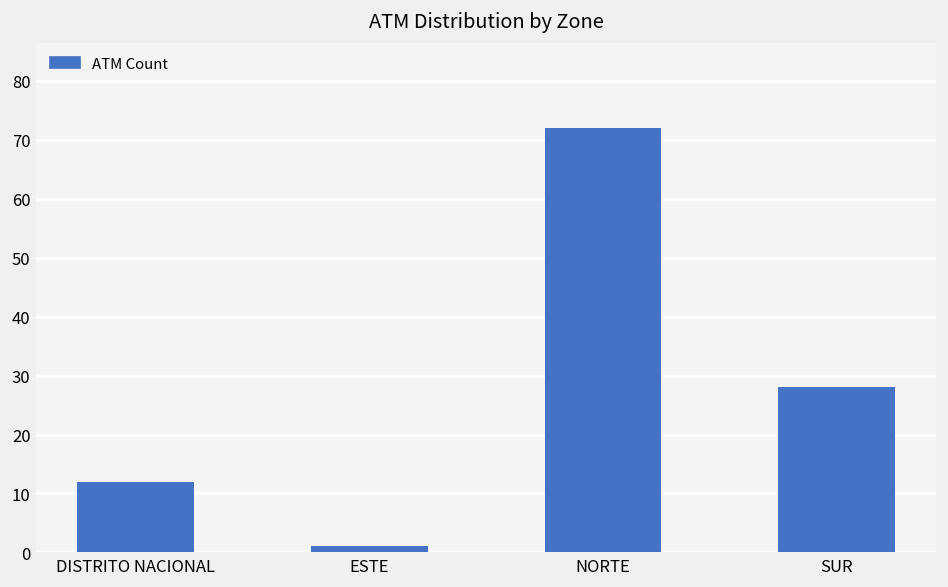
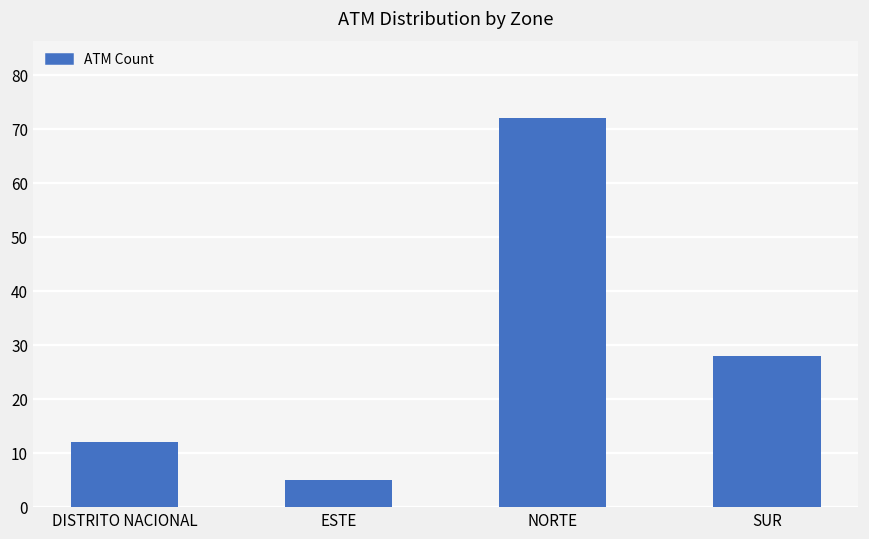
  {
    "DISTRITO NACIONAL": 12,
-   "ESTE": 1,
+   "ESTE": 5,
    "NORTE": 72,
    "SUR": 28
  }
